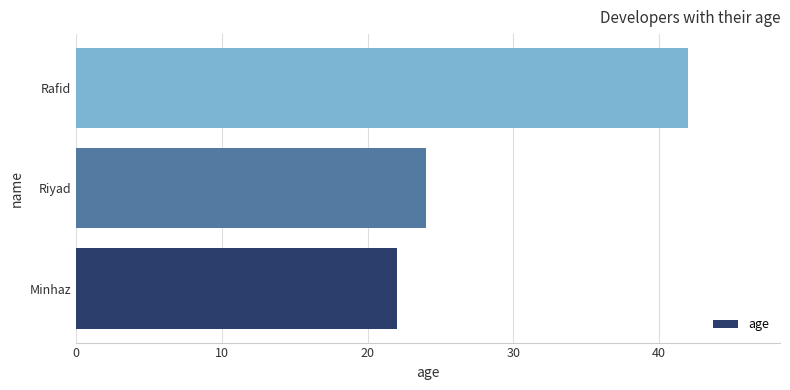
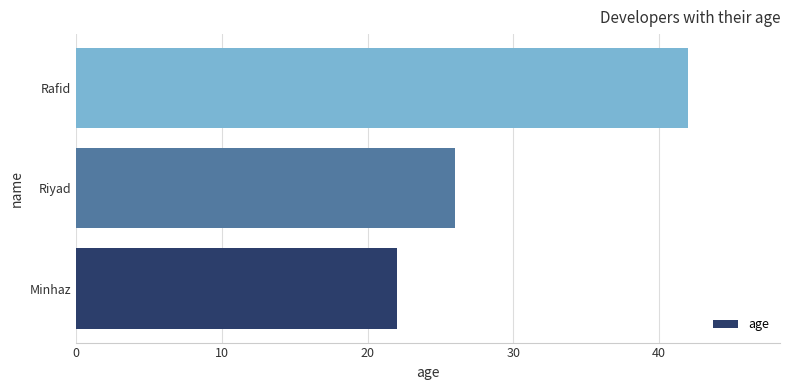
  {
    "Rafid": 42,
-   "Riyad": 24,
+   "Riyad": 26,
    "Minhaz": 22
  }
